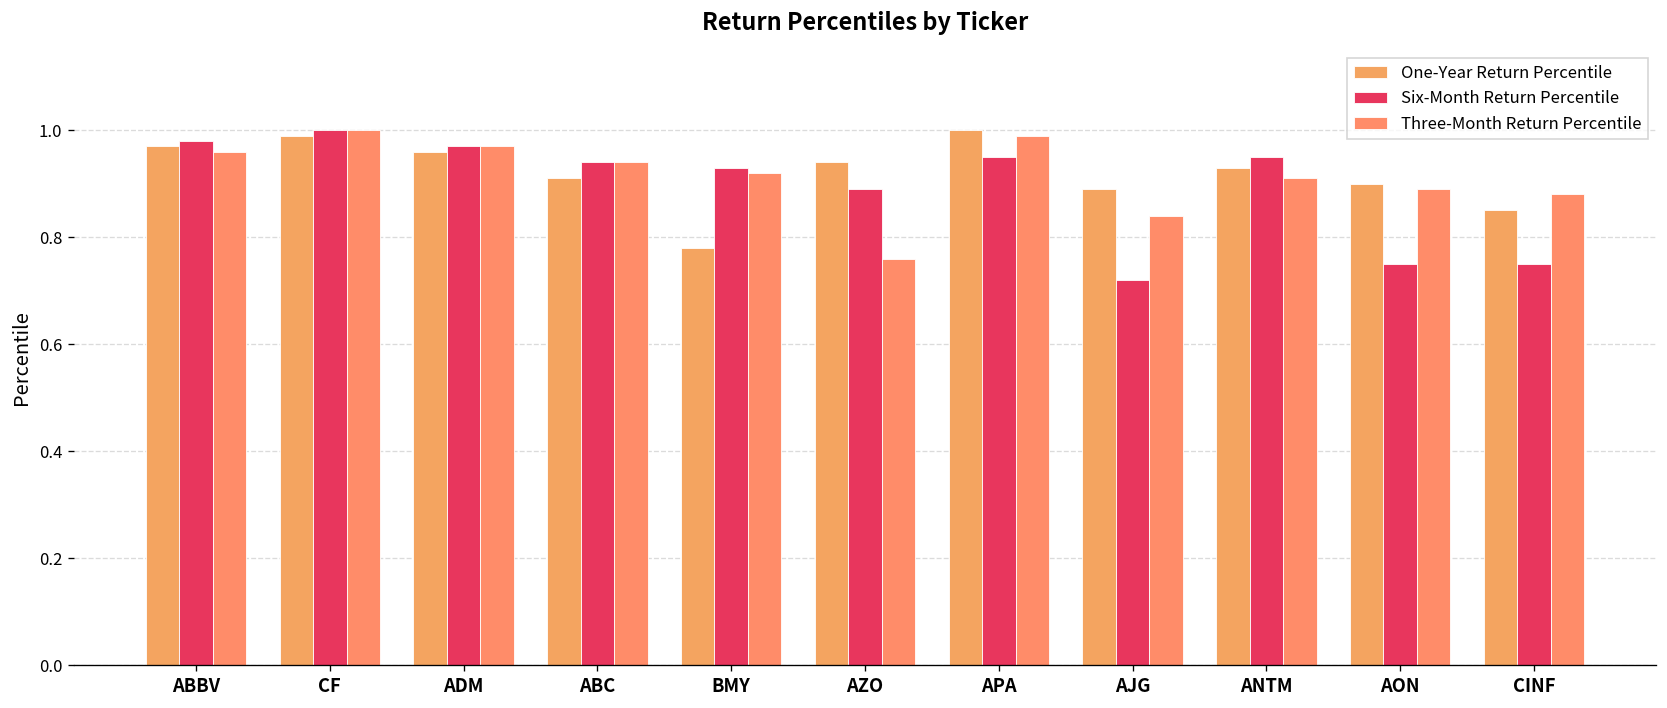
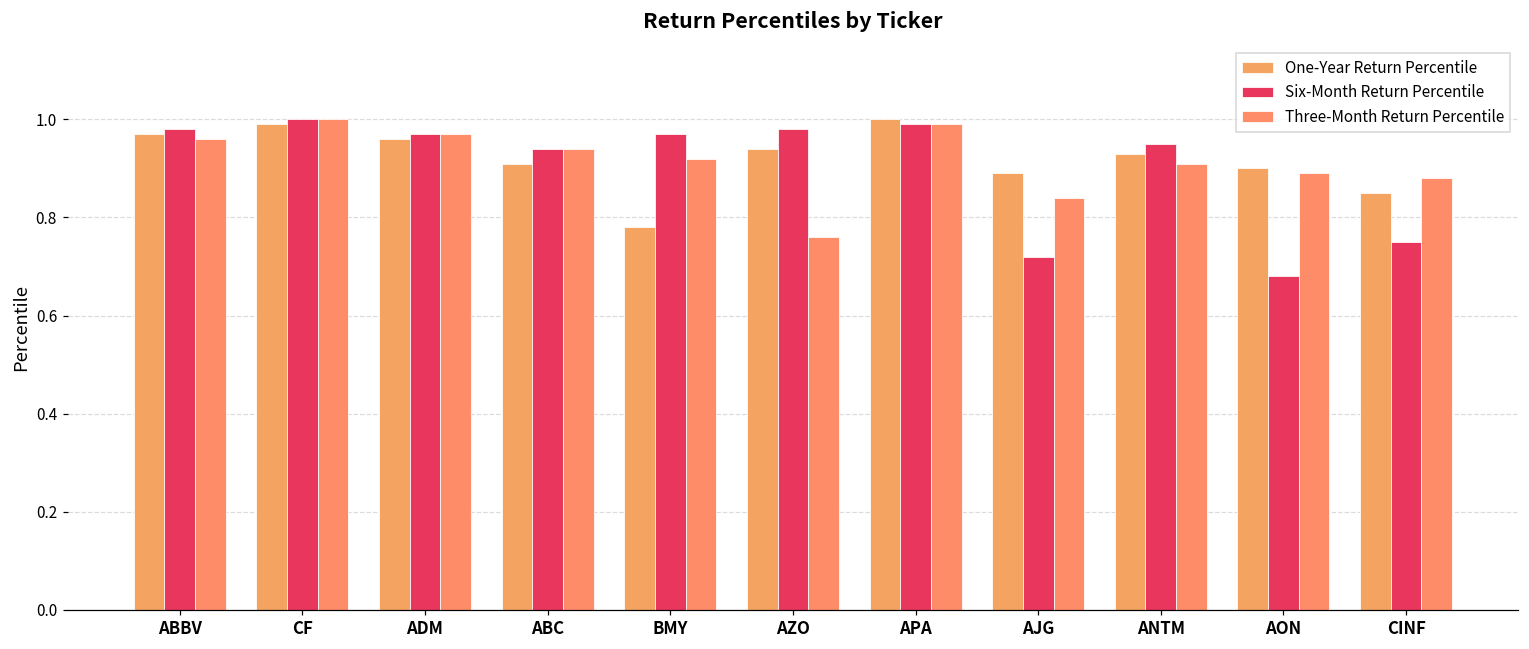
  {
    "Six-Month Return Percentile": {
      "ABBV": 0.98,
      "CF": 1.00,
      "ADM": 0.97,
      "ABC": 0.94,
-     "BMY": 0.93,
-     "AZO": 0.89,
-     "APA": 0.95,
+     "BMY": 0.97,
+     "AZO": 0.98,
+     "APA": 0.99,
      "AJG": 0.72,
      "ANTM": 0.95,
-     "AON": 0.75,
+     "AON": 0.68,
      "CINF": 0.75
    }
  }
